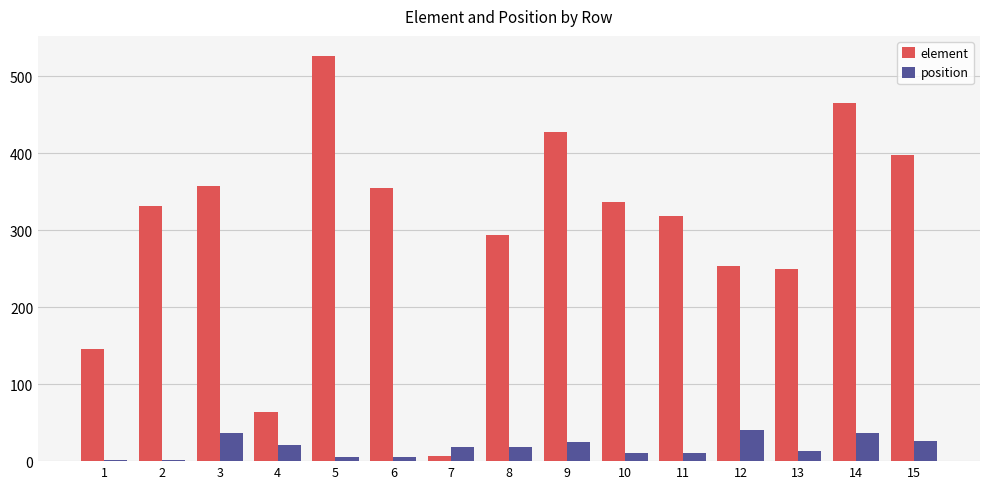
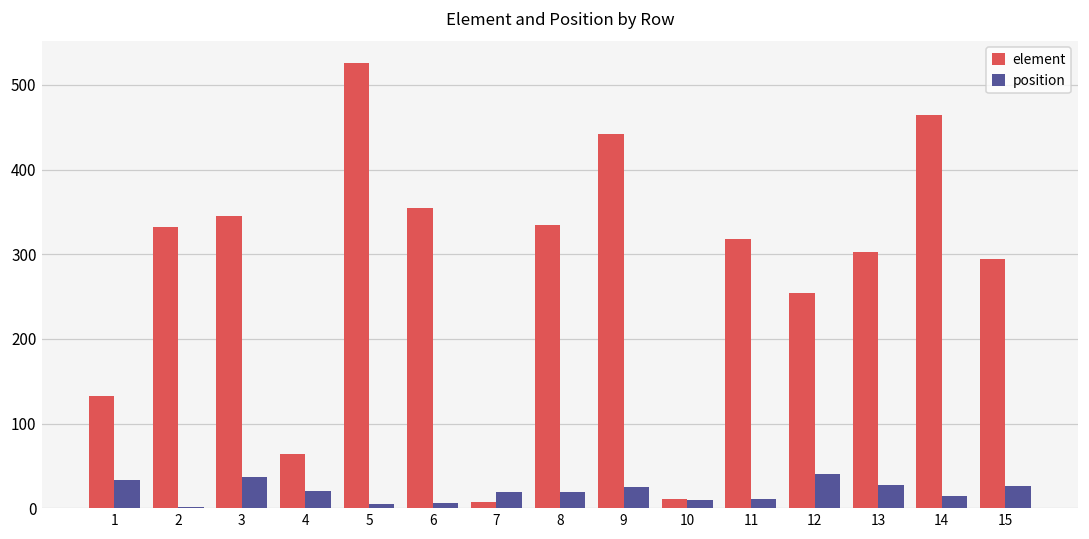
  {
    "element": {
-     "1": 150,
+     "1": 130,
      "2": 330,
-     "3": 360,
+     "3": 350,
      "4": 60,
      "5": 530,
      "6": 360,
      "7": 10,
-     "8": 290,
-     "9": 430,
-     "10": 340,
+     "8": 340,
+     "9": 440,
+     "10": 10,
      "11": 320,
      "12": 250,
-     "13": 250,
+     "13": 300,
      "14": 470,
-     "15": 400
+     "15": 300
    },
    "position": {
-     "1": 0,
+     "1": 30,
      "3": 40,
      "4": 20,
      "5": 10,
      "6": 10,
      "7": 20,
      "8": 20,
      "9": 30,
      "10": 10,
      "11": 10,
      "12": 40,
-     "13": 10,
-     "14": 40,
+     "13": 30,
+     "14": 10,
      "15": 30
    }
  }
